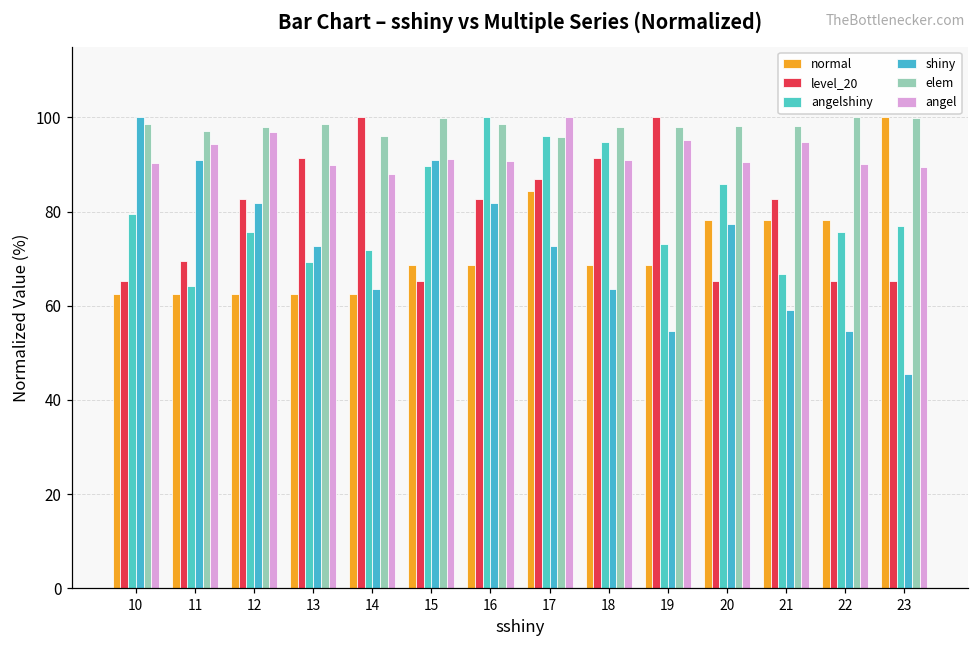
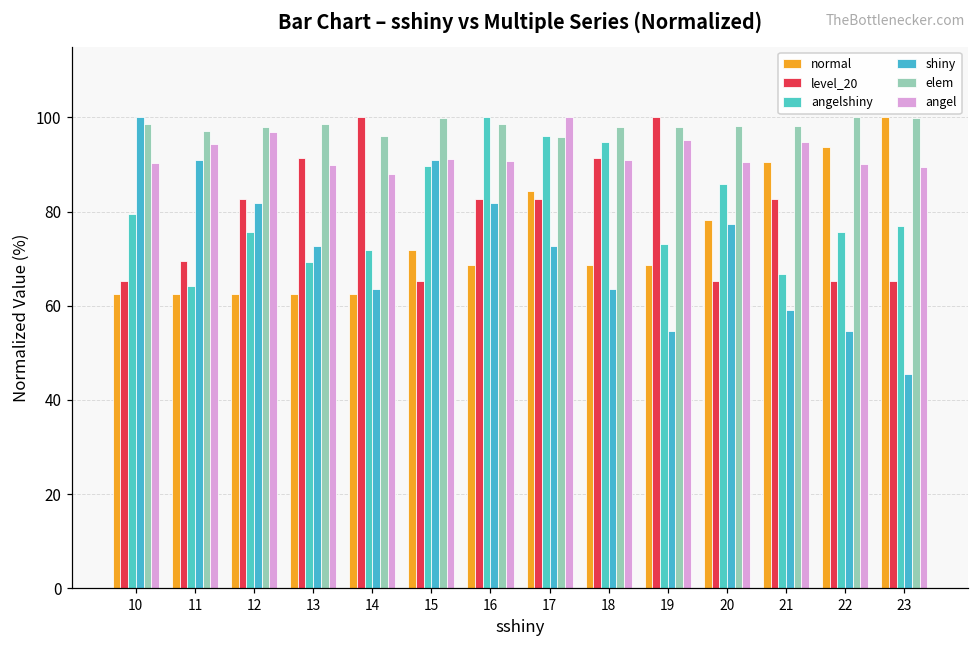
  {
    "normal": {
      "10": 63,
      "11": 63,
      "12": 63,
      "13": 63,
      "14": 63,
-     "15": 69,
+     "15": 72,
      "16": 69,
      "17": 84,
      "18": 69,
      "19": 69,
      "20": 78,
-     "21": 78,
-     "22": 78,
+     "21": 91,
+     "22": 94,
      "23": 100
    },
    "level_20": {
      "10": 65,
      "11": 70,
      "12": 83,
      "13": 91,
      "14": 100,
      "15": 65,
      "16": 83,
-     "17": 87,
+     "17": 83,
      "18": 91,
      "19": 100,
      "20": 65,
      "21": 83,
      "22": 65,
      "23": 65
    },
    "elem": {
      "10": 99,
      "11": 97,
      "12": 98,
      "13": 99,
      "14": 96,
      "15": 100,
      "16": 99,
      "17": 96,
      "18": 98,
      "19": 98,
      "20": 98,
      "21": 98,
      "22": 100,
      "23": 100
    },
    "angel": {
      "10": 90,
      "11": 94,
      "12": 97,
      "13": 90,
      "14": 88,
      "15": 91,
      "16": 91,
      "17": 100,
      "18": 91,
      "19": 95,
      "20": 90,
      "21": 95,
      "22": 90,
      "23": 89
    }
  }
